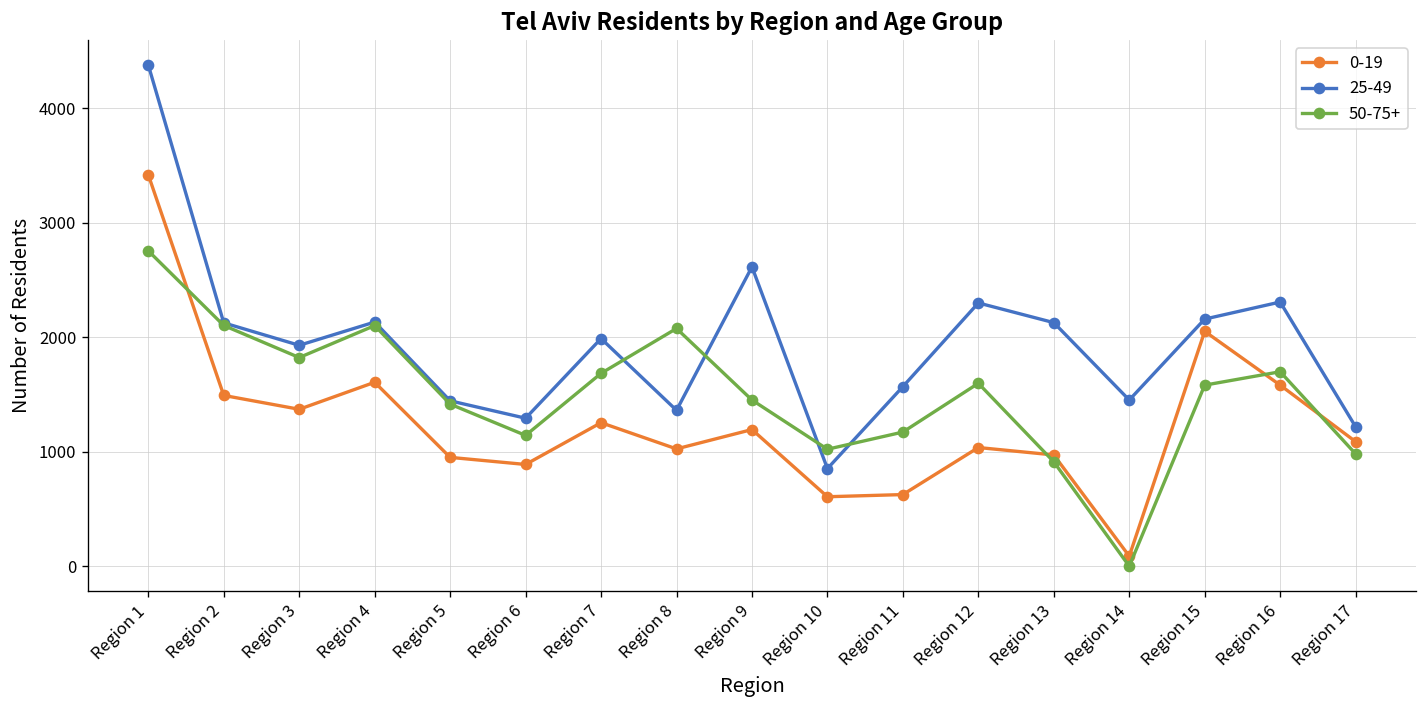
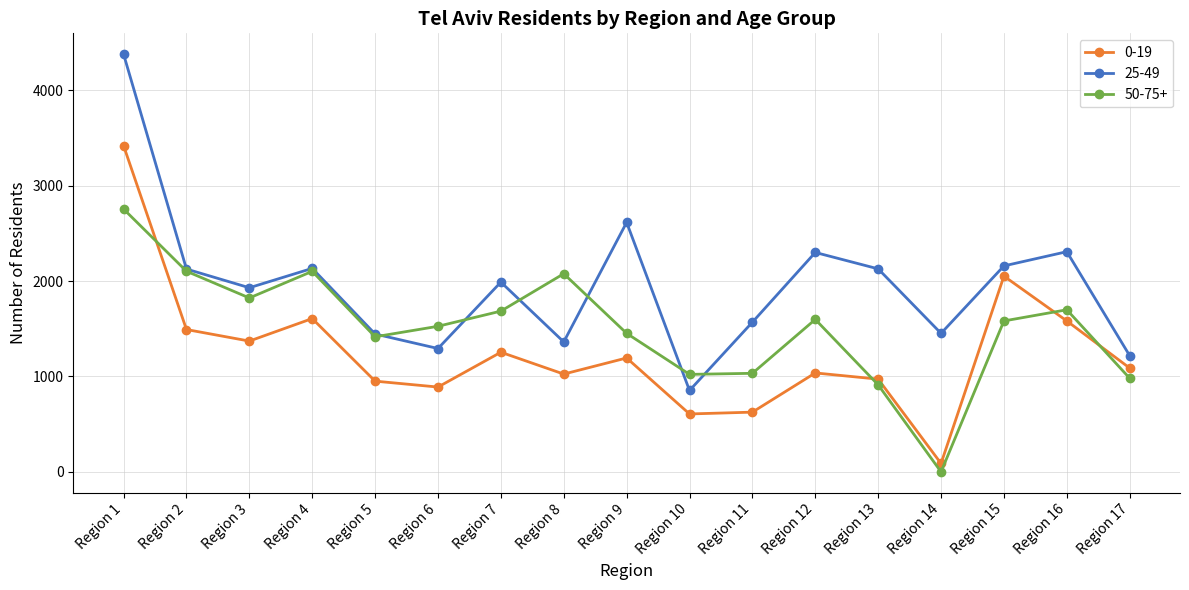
  {
    "0-19": {
      "Region 1": 3400,
      "Region 2": 1500,
      "Region 3": 1400,
      "Region 4": 1600,
      "Region 5": 1000,
      "Region 6": 900,
      "Region 7": 1300,
      "Region 8": 1000,
      "Region 9": 1200,
      "Region 10": 600,
      "Region 11": 600,
      "Region 12": 1000,
      "Region 13": 1000,
      "Region 14": 100,
      "Region 15": 2100,
      "Region 16": 1600,
      "Region 17": 1100
    },
    "25-49": {
      "Region 1": 4400,
      "Region 3": 1900,
      "Region 4": 2100,
      "Region 5": 1400,
      "Region 6": 1300,
      "Region 7": 2000,
      "Region 8": 1400,
      "Region 9": 2600,
      "Region 10": 900,
      "Region 11": 1600,
      "Region 12": 2300,
      "Region 13": 2100,
      "Region 14": 1500,
      "Region 15": 2200,
      "Region 16": 2300,
      "Region 17": 1200
    },
    "50-75+": {
      "Region 1": 2800,
      "Region 3": 1800,
      "Region 4": 2100,
      "Region 5": 1400,
-     "Region 6": 1100,
+     "Region 6": 1500,
      "Region 7": 1700,
      "Region 8": 2100,
      "Region 9": 1500,
      "Region 10": 1000,
-     "Region 11": 1200,
+     "Region 11": 1000,
      "Region 12": 1600,
      "Region 13": 900,
      "Region 14": 0,
      "Region 15": 1600,
      "Region 16": 1700,
      "Region 17": 1000
    }
  }
